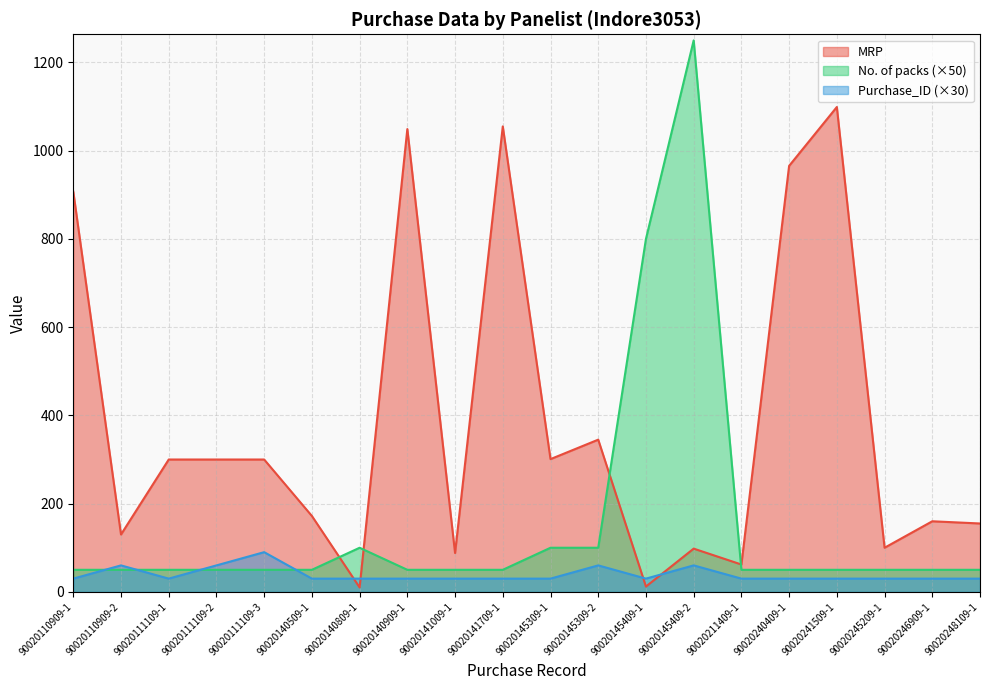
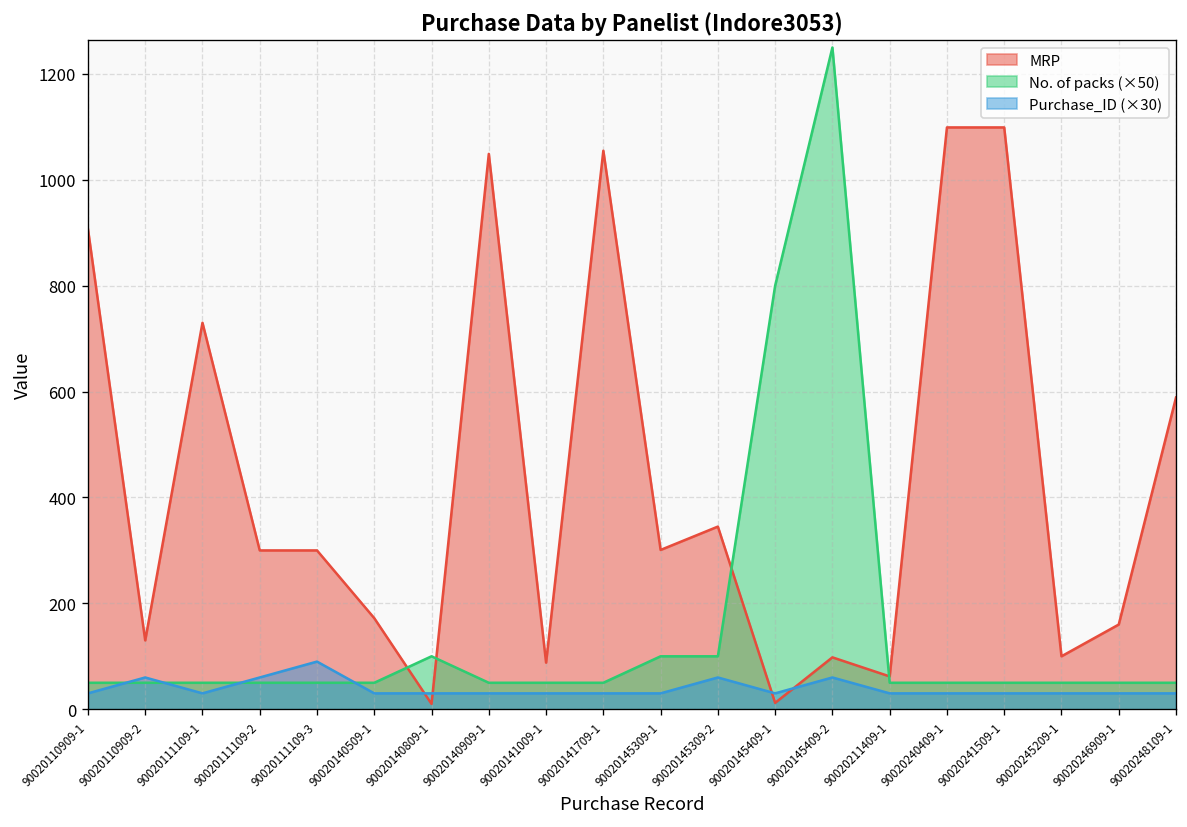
  {
    "MRP": {
      "90020110909-1": 910,
      "90020110909-2": 130,
-     "90020111109-1": 300,
+     "90020111109-1": 730,
      "90020111109-2": 300,
      "90020111109-3": 300,
      "90020140509-1": 170,
      "90020140809-1": 10,
      "90020140909-1": 1050,
      "90020141009-1": 90,
      "90020141709-1": 1060,
      "90020145309-1": 300,
      "90020145309-2": 350,
      "90020145409-1": 10,
      "90020145409-2": 100,
      "90020211409-1": 60,
-     "90020240409-1": 970,
+     "90020240409-1": 1100,
      "90020241509-1": 1100,
      "90020245209-1": 100,
      "90020246909-1": 160,
-     "90020248109-1": 160
+     "90020248109-1": 590
    },
    "No. of packs (×50)": {
      "90020110909-1": 50,
      "90020110909-2": 50,
      "90020111109-1": 50,
      "90020111109-2": 50,
      "90020111109-3": 50,
      "90020140509-1": 50,
      "90020140809-1": 100,
      "90020140909-1": 50,
      "90020141009-1": 50,
      "90020141709-1": 50,
      "90020145309-1": 100,
      "90020145309-2": 100,
      "90020145409-1": 800,
      "90020145409-2": 1250,
      "90020211409-1": 50,
      "90020240409-1": 50,
      "90020241509-1": 50,
      "90020245209-1": 50,
      "90020246909-1": 50,
      "90020248109-1": 50
    },
    "Purchase_ID (×30)": {
      "90020110909-1": 30,
      "90020110909-2": 60,
      "90020111109-1": 30,
      "90020111109-2": 60,
      "90020111109-3": 90,
      "90020140509-1": 30,
      "90020140809-1": 30,
      "90020140909-1": 30,
      "90020141009-1": 30,
      "90020141709-1": 30,
      "90020145309-1": 30,
      "90020145309-2": 60,
      "90020145409-1": 30,
      "90020145409-2": 60,
      "90020211409-1": 30,
      "90020240409-1": 30,
      "90020241509-1": 30,
      "90020245209-1": 30,
      "90020246909-1": 30,
      "90020248109-1": 30
    }
  }
